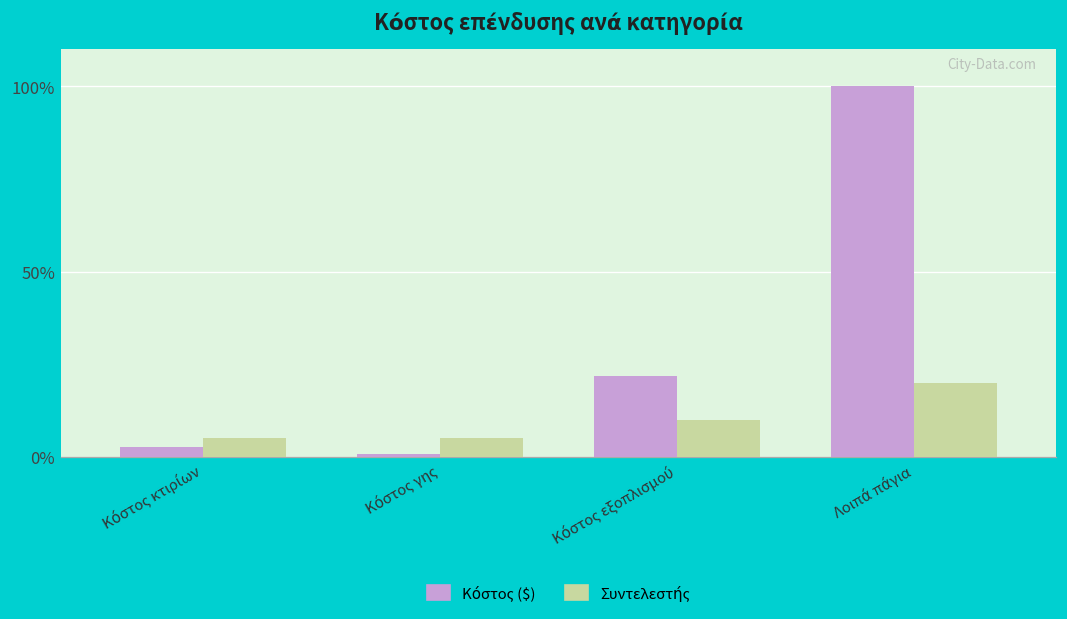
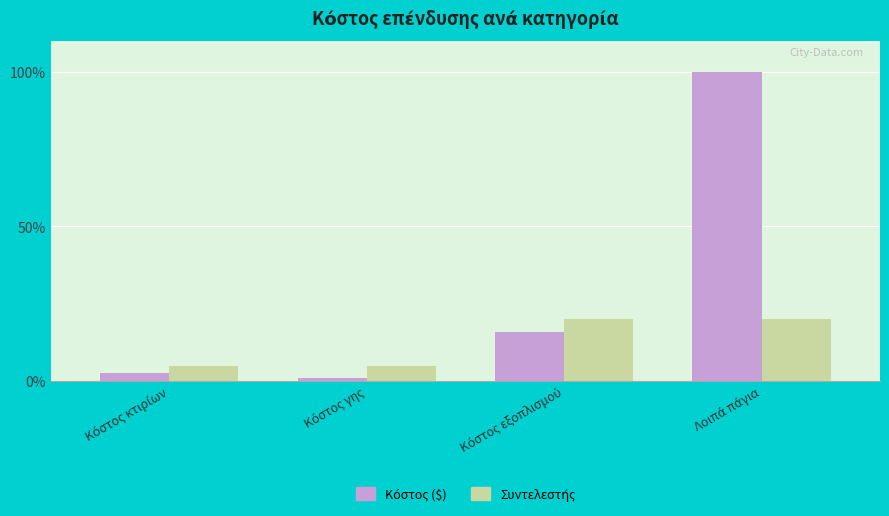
  {
    "Κόστος ($)": {
      "Κόστος κτιρίων": "3%",
      "Κόστος γης": "1%",
-     "Κόστος εξοπλισμού": "22%",
+     "Κόστος εξοπλισμού": "16%",
      "Λοιπά πάγια": "100%"
    },
    "Συντελεστής": {
      "Κόστος κτιρίων": "5%",
      "Κόστος γης": "5%",
-     "Κόστος εξοπλισμού": "10%",
+     "Κόστος εξοπλισμού": "20%",
      "Λοιπά πάγια": "20%"
    }
  }
